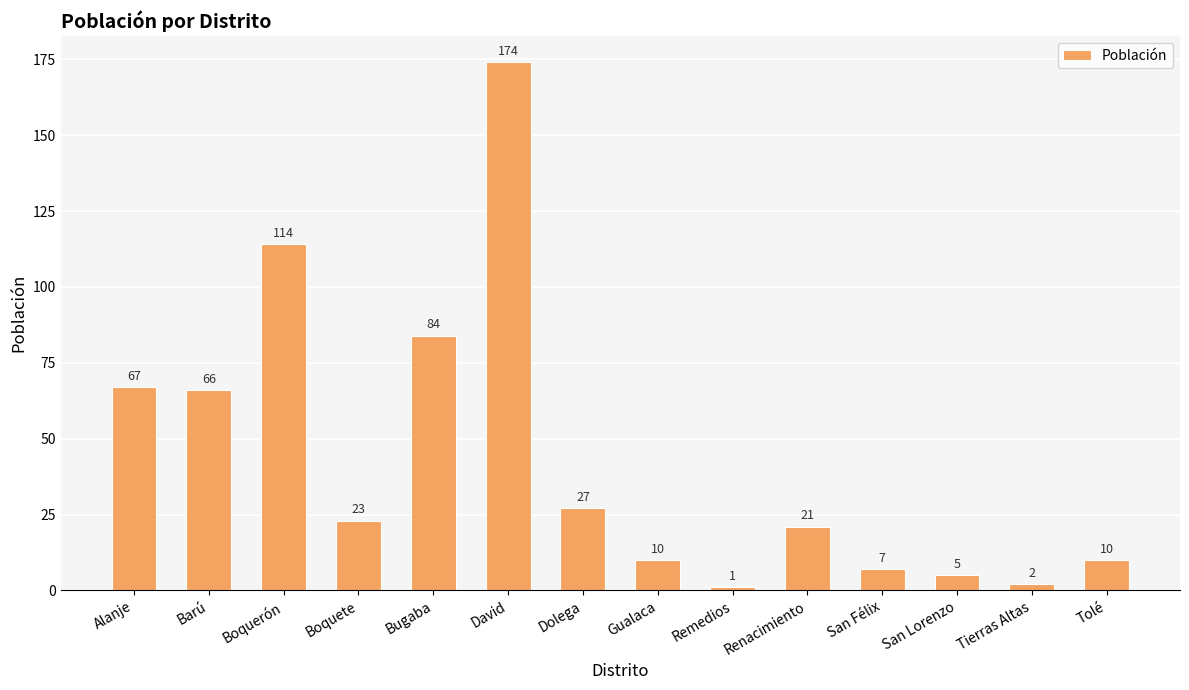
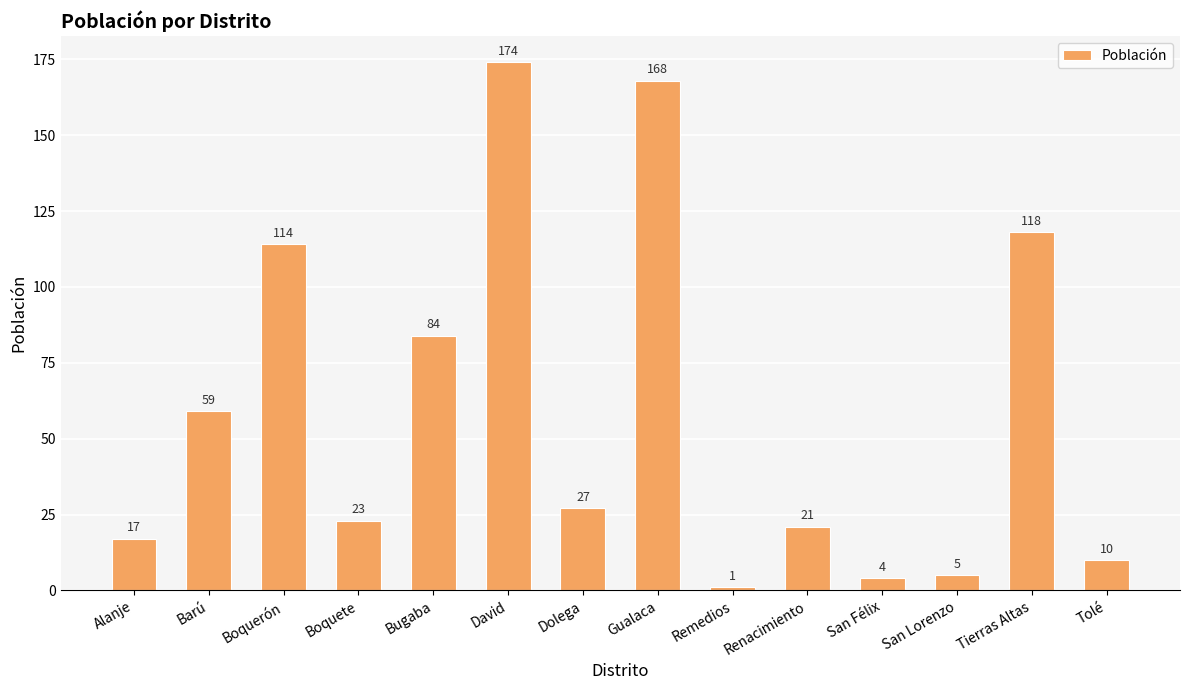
  {
-   "Alanje": 67,
-   "Barú": 66,
+   "Alanje": 17,
+   "Barú": 59,
    "Boquerón": 114,
    "Boquete": 23,
    "Bugaba": 84,
    "David": 174,
    "Dolega": 27,
-   "Gualaca": 10,
+   "Gualaca": 168,
    "Remedios": 1,
    "Renacimiento": 21,
-   "San Félix": 7,
+   "San Félix": 4,
    "San Lorenzo": 5,
-   "Tierras Altas": 2,
+   "Tierras Altas": 118,
    "Tolé": 10
  }
